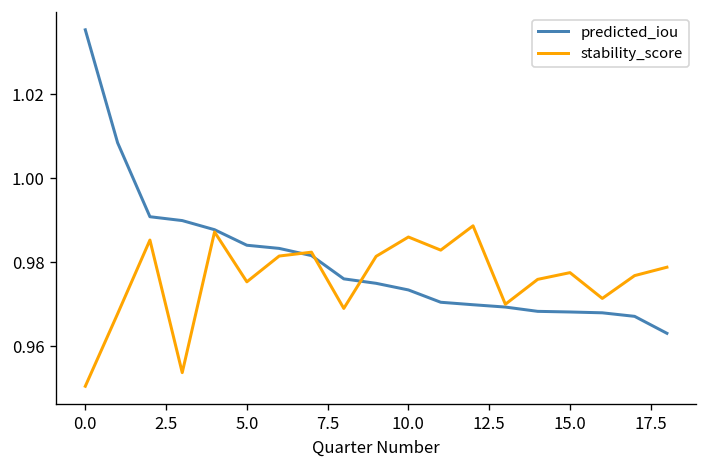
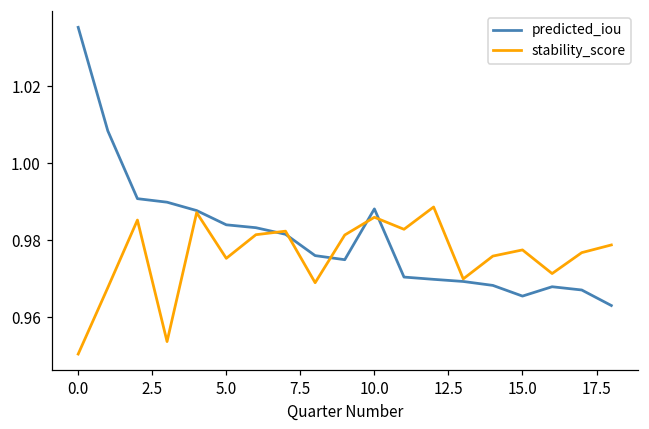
  {
    "predicted_iou": {
      "0.0": 1.035,
      "5.0": 0.984,
-     "10.0": 0.973,
-     "15.0": 0.968
+     "10.0": 0.988,
+     "15.0": 0.965
    },
    "stability_score": {
      "0.0": 0.950,
      "5.0": 0.975,
      "10.0": 0.986,
      "15.0": 0.977
    }
  }
